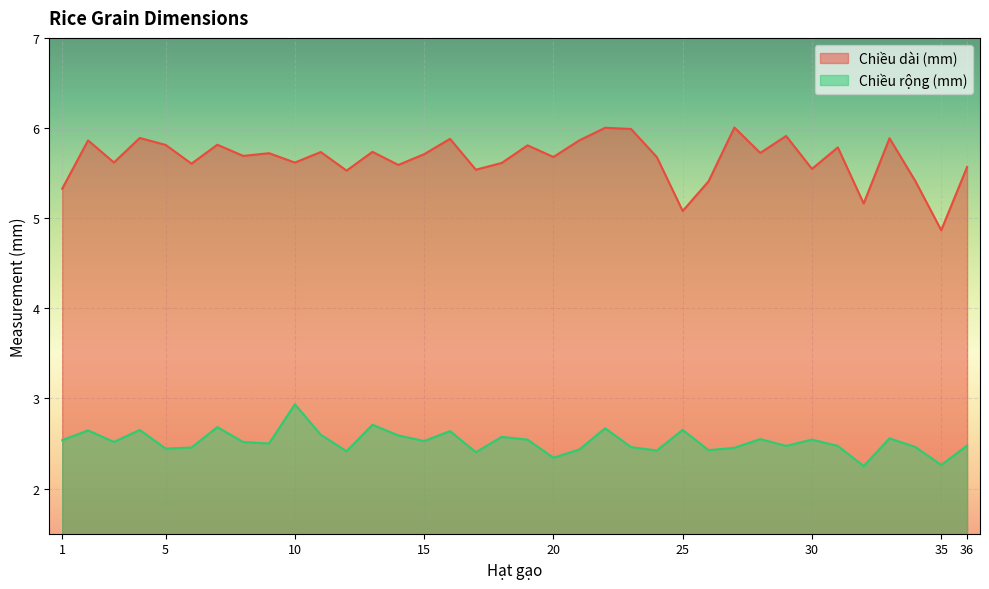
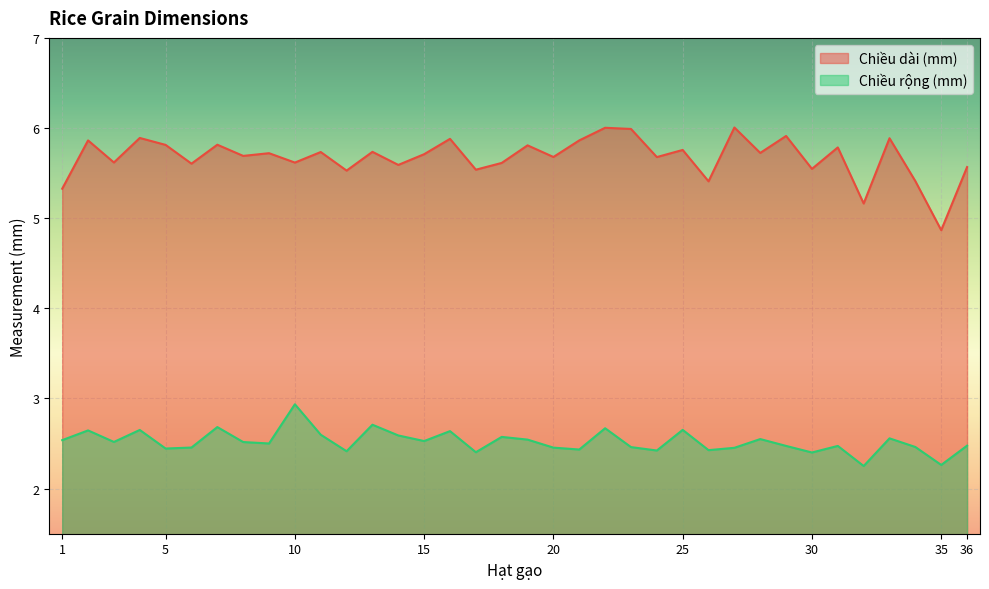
  {
    "Chiều dài (mm)": {
      "1": 5.3,
      "5": 5.8,
      "10": 5.6,
      "15": 5.7,
      "20": 5.7,
-     "25": 5.1,
+     "25": 5.8,
      "30": 5.5,
      "35": 4.9,
      "36": 5.6
    },
    "Chiều rộng (mm)": {
      "1": 2.5,
      "5": 2.4,
      "10": 2.9,
      "15": 2.5,
-     "20": 2.3,
+     "20": 2.5,
      "25": 2.7,
-     "30": 2.5,
+     "30": 2.4,
      "35": 2.3,
      "36": 2.5
    }
  }
